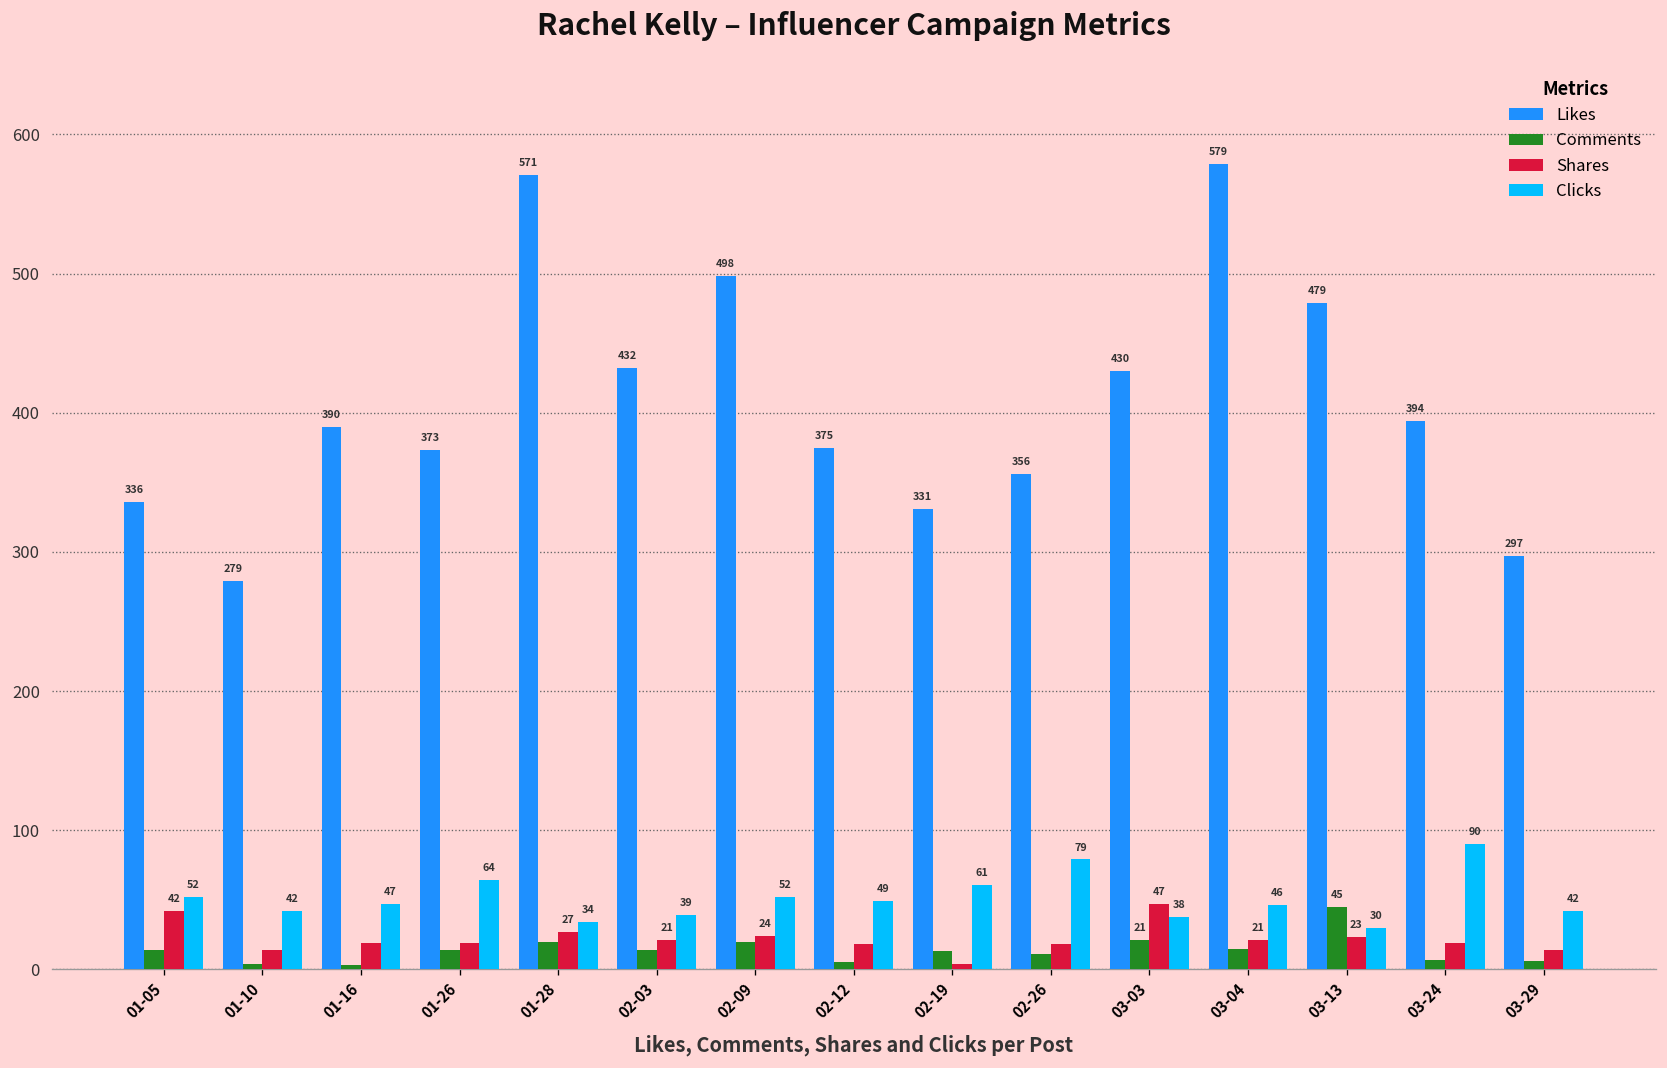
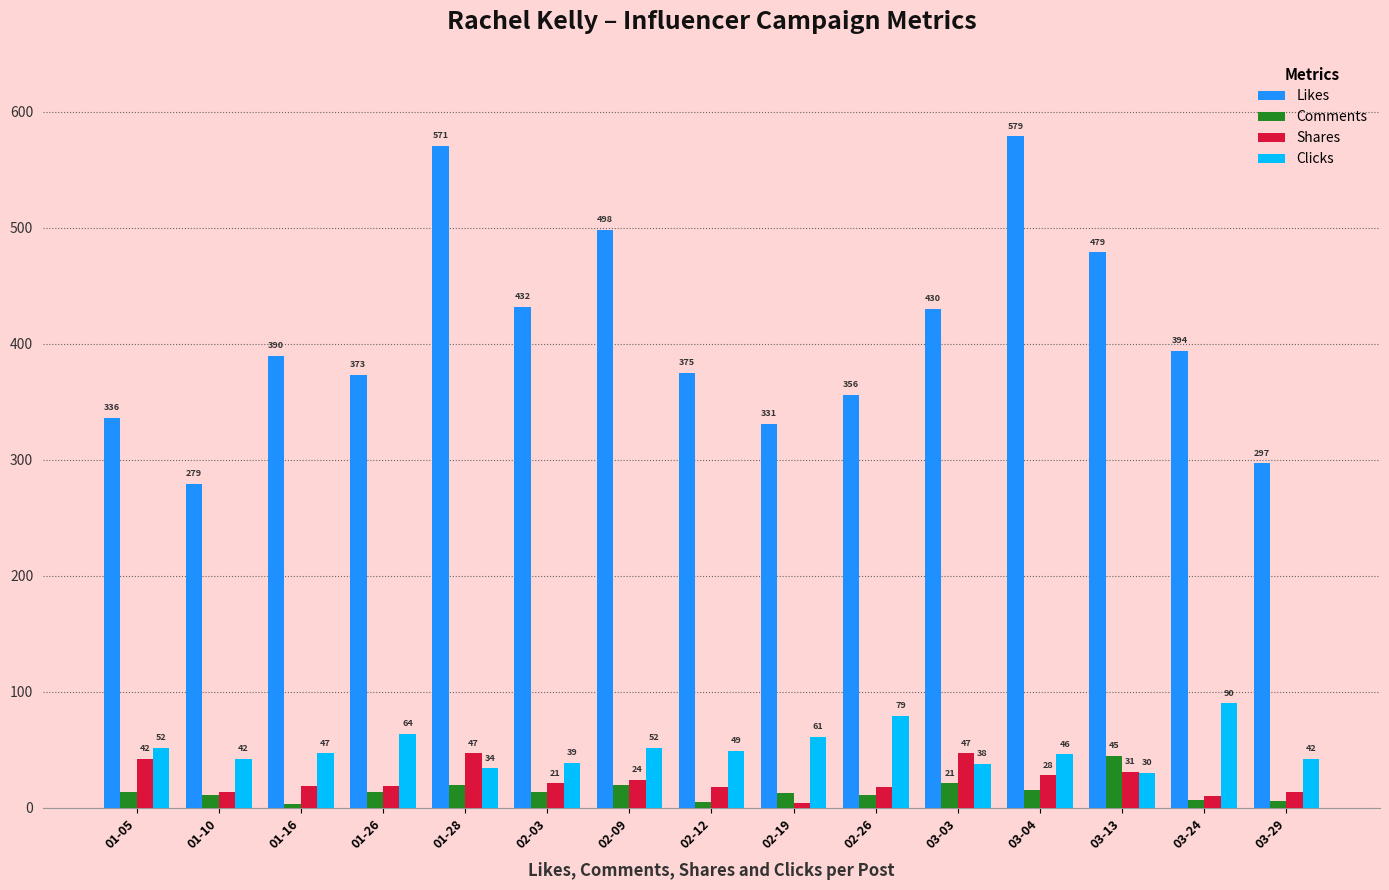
  {
    "Comments": {
      "01-05": 14,
-     "01-10": 4,
+     "01-10": 11,
      "01-16": 3,
      "01-26": 14,
      "01-28": 20,
      "02-03": 14,
      "02-09": 20,
      "02-12": 5,
      "02-19": 13,
      "02-26": 11,
      "03-04": 15,
      "03-24": 7,
      "03-29": 6
    },
    "Shares": {
      "01-05": 42,
-     "01-28": 27,
+     "01-28": 47,
      "02-03": 21,
      "02-09": 24,
      "03-03": 47,
-     "03-04": 21,
-     "03-13": 23,
-     "03-24": 19
+     "03-04": 28,
+     "03-13": 31,
+     "03-24": 10
    }
  }
